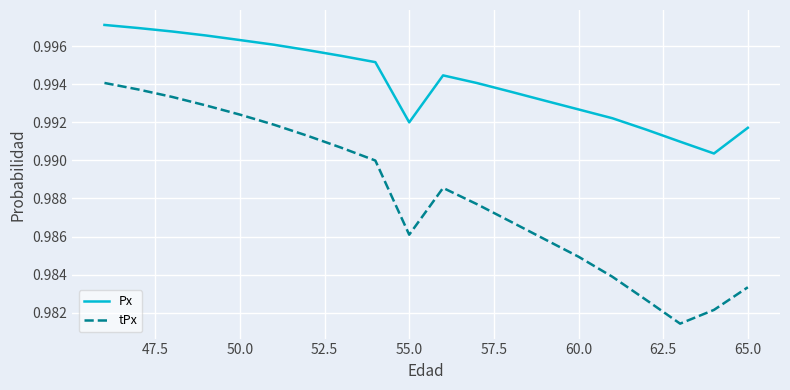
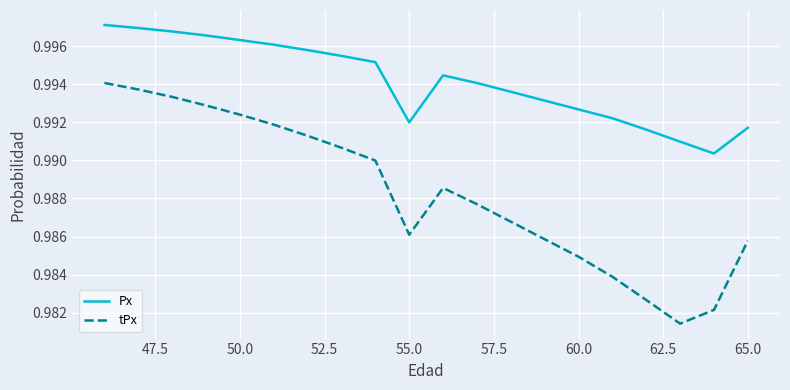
  {
    "Px": {
      "50.0": 0.9963,
      "55.0": 0.9920,
      "60.0": 0.9927,
      "65.0": 0.9917
    },
    "tPx": {
      "50.0": 0.9924,
      "55.0": 0.9861,
      "60.0": 0.9849,
-     "65.0": 0.9833
+     "65.0": 0.9858
    }
  }
